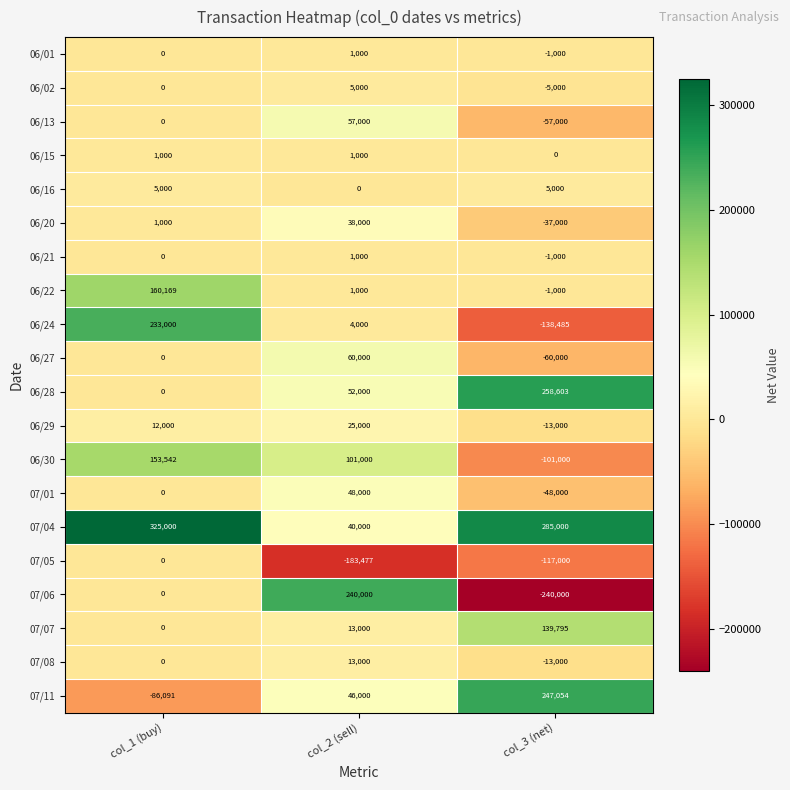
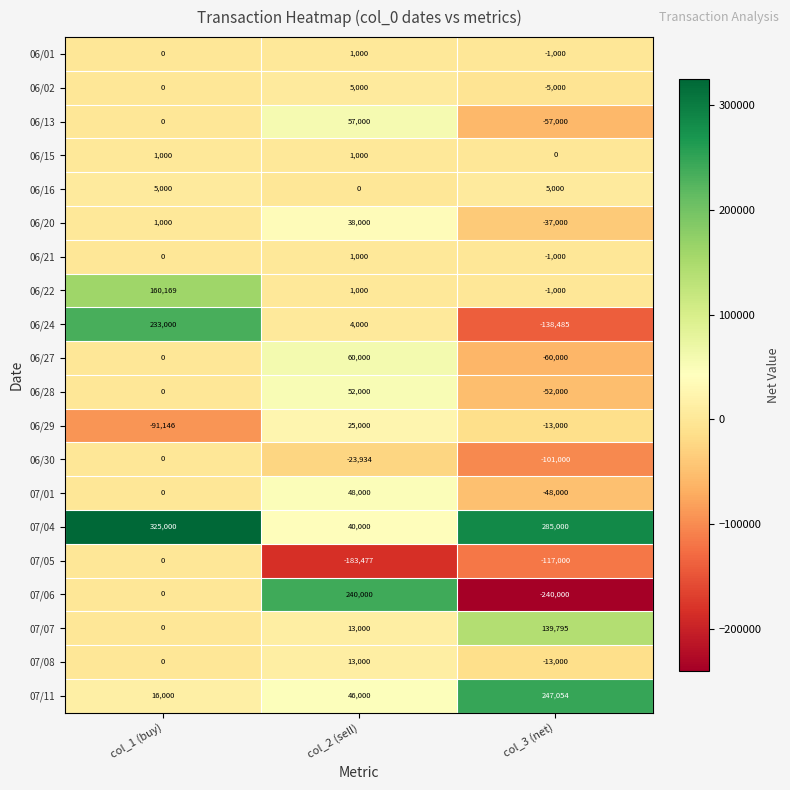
  {
    "06/01": {
      "col_1 (buy)": "0",
      "col_2 (sell)": "1,000",
      "col_3 (net)": "-1,000"
    },
    "06/02": {
      "col_1 (buy)": "0",
      "col_2 (sell)": "5,000",
      "col_3 (net)": "-5,000"
    },
    "06/13": {
      "col_1 (buy)": "0",
      "col_2 (sell)": "57,000",
      "col_3 (net)": "-57,000"
    },
    "06/15": {
      "col_1 (buy)": "1,000",
      "col_2 (sell)": "1,000",
      "col_3 (net)": "0"
    },
    "06/16": {
      "col_1 (buy)": "5,000",
      "col_2 (sell)": "0",
      "col_3 (net)": "5,000"
    },
    "06/20": {
      "col_1 (buy)": "1,000",
      "col_2 (sell)": "38,000",
      "col_3 (net)": "-37,000"
    },
    "06/21": {
      "col_1 (buy)": "0",
      "col_2 (sell)": "1,000",
      "col_3 (net)": "-1,000"
    },
    "06/22": {
      "col_1 (buy)": "160,169",
      "col_2 (sell)": "1,000",
      "col_3 (net)": "-1,000"
    },
    "06/24": {
      "col_1 (buy)": "233,000",
      "col_2 (sell)": "4,000",
      "col_3 (net)": "-138,485"
    },
    "06/27": {
      "col_1 (buy)": "0",
      "col_2 (sell)": "60,000",
      "col_3 (net)": "-60,000"
    },
    "06/28": {
      "col_1 (buy)": "0",
      "col_2 (sell)": "52,000",
-     "col_3 (net)": "258,603"
+     "col_3 (net)": "-52,000"
    },
    "06/29": {
-     "col_1 (buy)": "12,000",
+     "col_1 (buy)": "-91,146",
      "col_2 (sell)": "25,000",
      "col_3 (net)": "-13,000"
    },
    "06/30": {
-     "col_1 (buy)": "153,542",
-     "col_2 (sell)": "101,000",
+     "col_1 (buy)": "0",
+     "col_2 (sell)": "-23,934",
      "col_3 (net)": "-101,000"
    },
    "07/01": {
      "col_1 (buy)": "0",
      "col_2 (sell)": "48,000",
      "col_3 (net)": "-48,000"
    },
    "07/04": {
      "col_1 (buy)": "325,000",
      "col_2 (sell)": "40,000",
      "col_3 (net)": "285,000"
    },
    "07/05": {
      "col_1 (buy)": "0",
      "col_2 (sell)": "-183,477",
      "col_3 (net)": "-117,000"
    },
    "07/06": {
      "col_1 (buy)": "0",
      "col_2 (sell)": "240,000",
      "col_3 (net)": "-240,000"
    },
    "07/07": {
      "col_1 (buy)": "0",
      "col_2 (sell)": "13,000",
      "col_3 (net)": "139,795"
    },
    "07/08": {
      "col_1 (buy)": "0",
      "col_2 (sell)": "13,000",
      "col_3 (net)": "-13,000"
    },
    "07/11": {
-     "col_1 (buy)": "-86,091",
+     "col_1 (buy)": "16,000",
      "col_2 (sell)": "46,000",
      "col_3 (net)": "247,054"
    }
  }
